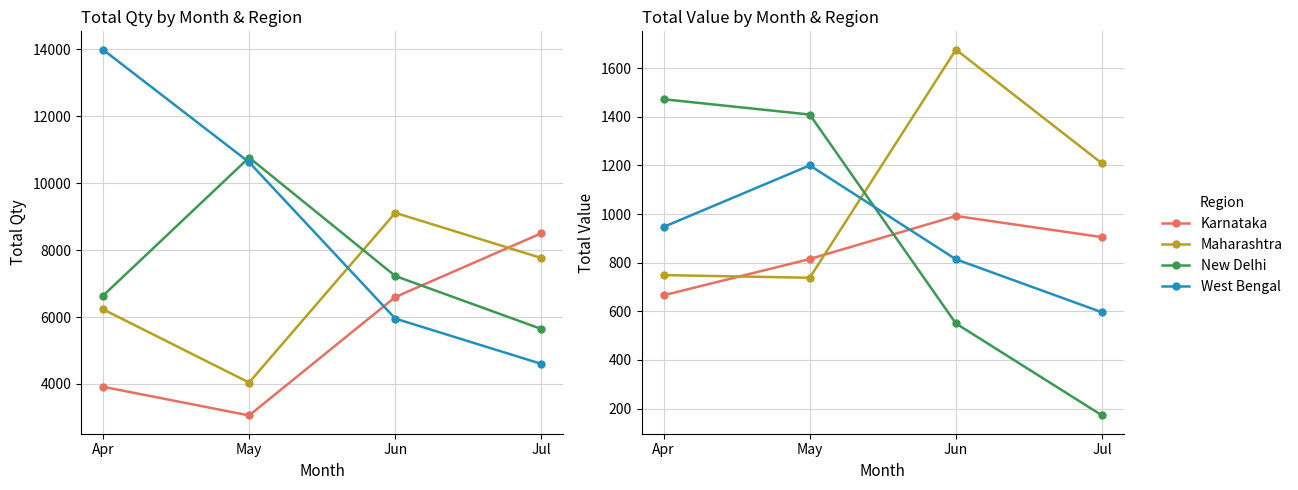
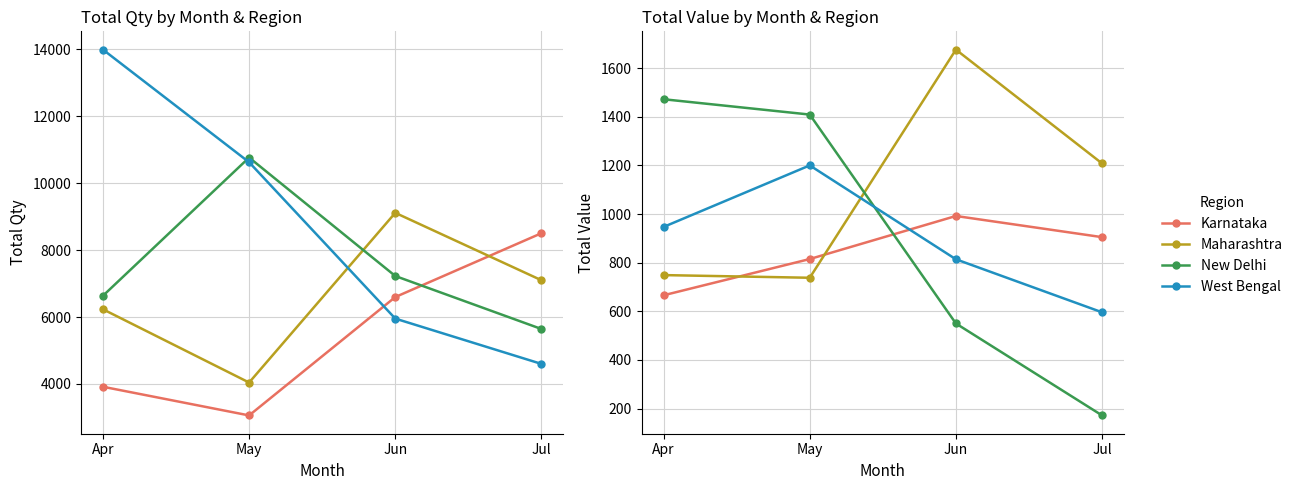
  {
    "Total Qty by Month & Region": {
      "Karnataka": {
        "Apr": 3900,
        "May": 3100,
        "Jun": 6600,
        "Jul": 8500
      },
      "Maharashtra": {
        "Apr": 6200,
        "May": 4000,
        "Jun": 9100,
-       "Jul": 7800
+       "Jul": 7100
      },
      "New Delhi": {
        "Apr": 6600,
        "May": 10800,
        "Jun": 7200,
        "Jul": 5600
      },
      "West Bengal": {
        "Apr": 14000,
        "May": 10600,
        "Jun": 6000,
        "Jul": 4600
      }
    },
    "Total Value by Month & Region": {
      "Karnataka": {
        "Apr": 670,
        "May": 820,
        "Jun": 990,
        "Jul": 910
      },
      "Maharashtra": {
        "Apr": 750,
        "May": 740,
        "Jun": 1680,
        "Jul": 1210
      },
      "New Delhi": {
        "Apr": 1470,
        "May": 1410,
        "Jun": 550,
        "Jul": 170
      },
      "West Bengal": {
        "Apr": 950,
        "May": 1200,
        "Jun": 810,
        "Jul": 600
      }
    }
  }
